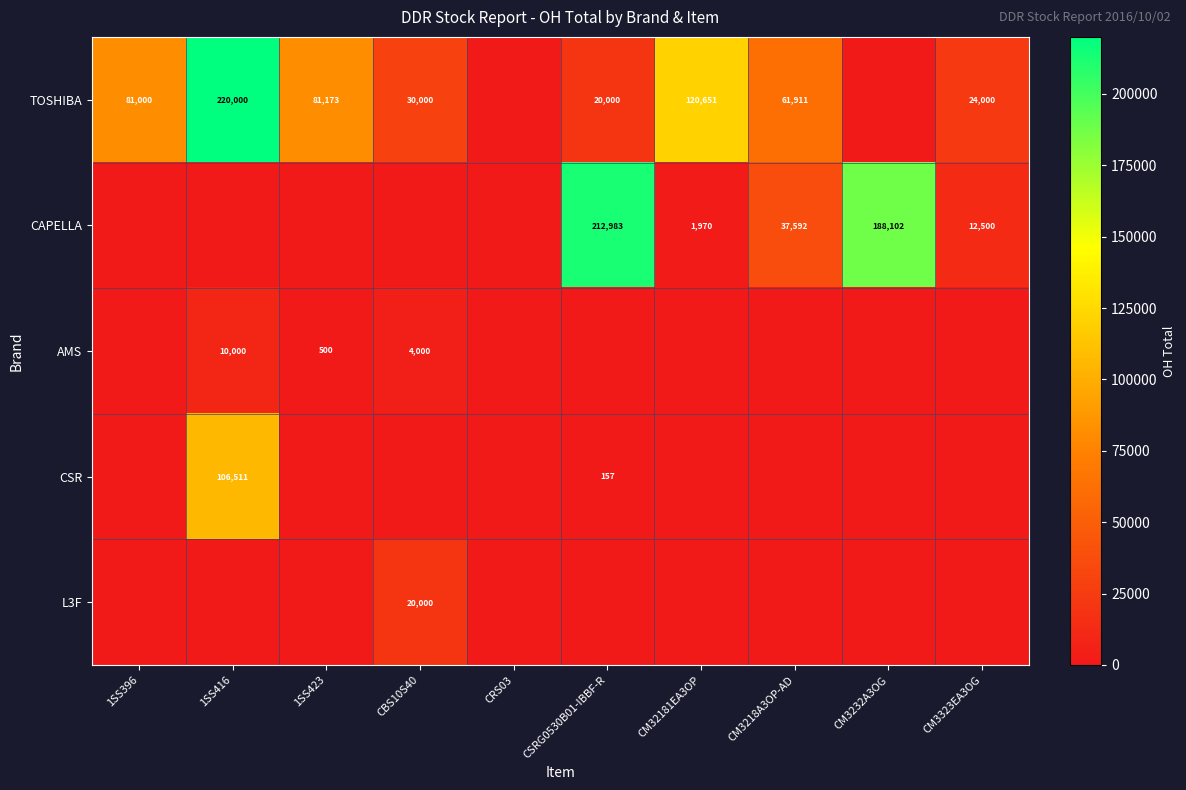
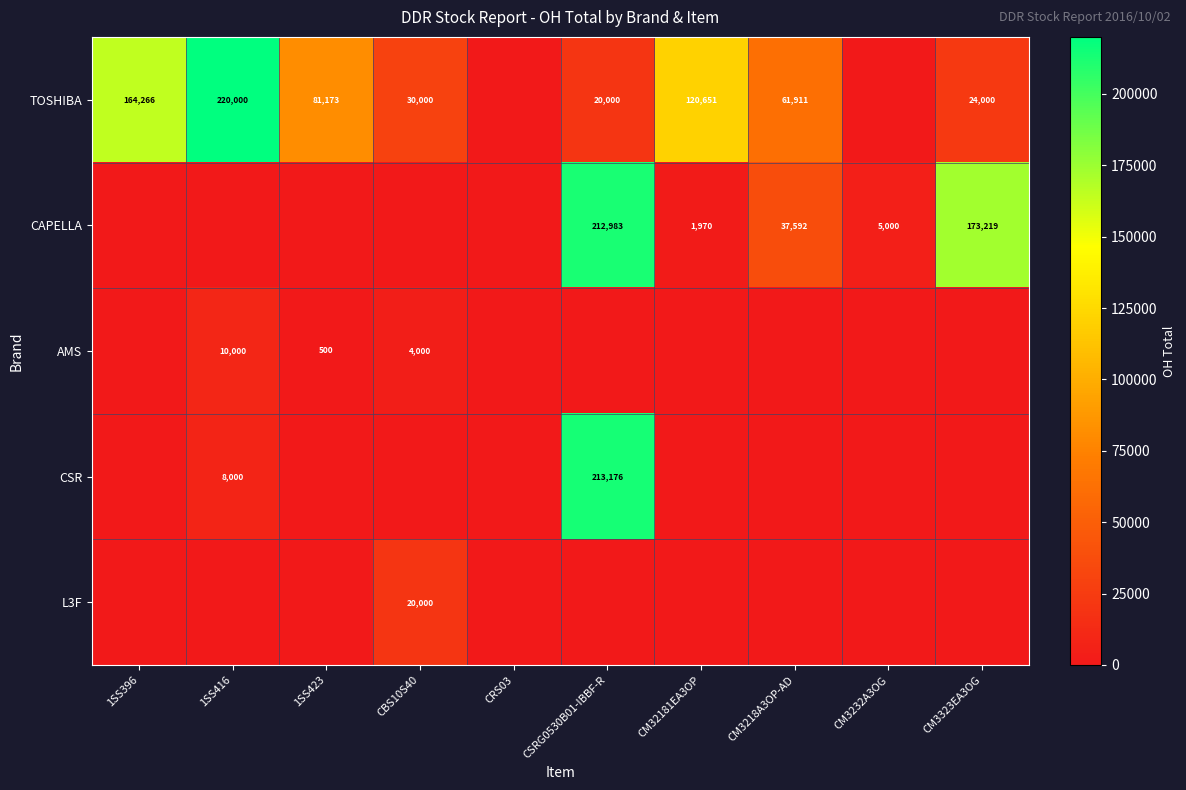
  {
    "TOSHIBA": {
-     "1SS396": "81,000",
+     "1SS396": "164,266",
      "1SS416": "220,000",
      "1SS423": "81,173",
      "CBS10S40": "30,000",
      "CSRG0530B01-IBBF-R": "20,000",
      "CM32181EA3OP": "120,651",
      "CM3218A3OP-AD": "61,911",
      "CM3323EA3OG": "24,000"
    },
    "CAPELLA": {
      "CSRG0530B01-IBBF-R": "212,983",
      "CM32181EA3OP": "1,970",
      "CM3218A3OP-AD": "37,592",
-     "CM3232A3OG": "188,102",
-     "CM3323EA3OG": "12,500"
+     "CM3232A3OG": "5,000",
+     "CM3323EA3OG": "173,219"
    },
    "AMS": {
      "1SS416": "10,000",
      "1SS423": "500",
      "CBS10S40": "4,000"
    },
    "CSR": {
-     "1SS416": "106,511",
-     "CSRG0530B01-IBBF-R": "157"
+     "1SS416": "8,000",
+     "CSRG0530B01-IBBF-R": "213,176"
    },
    "L3F": {
      "CBS10S40": "20,000"
    }
  }
